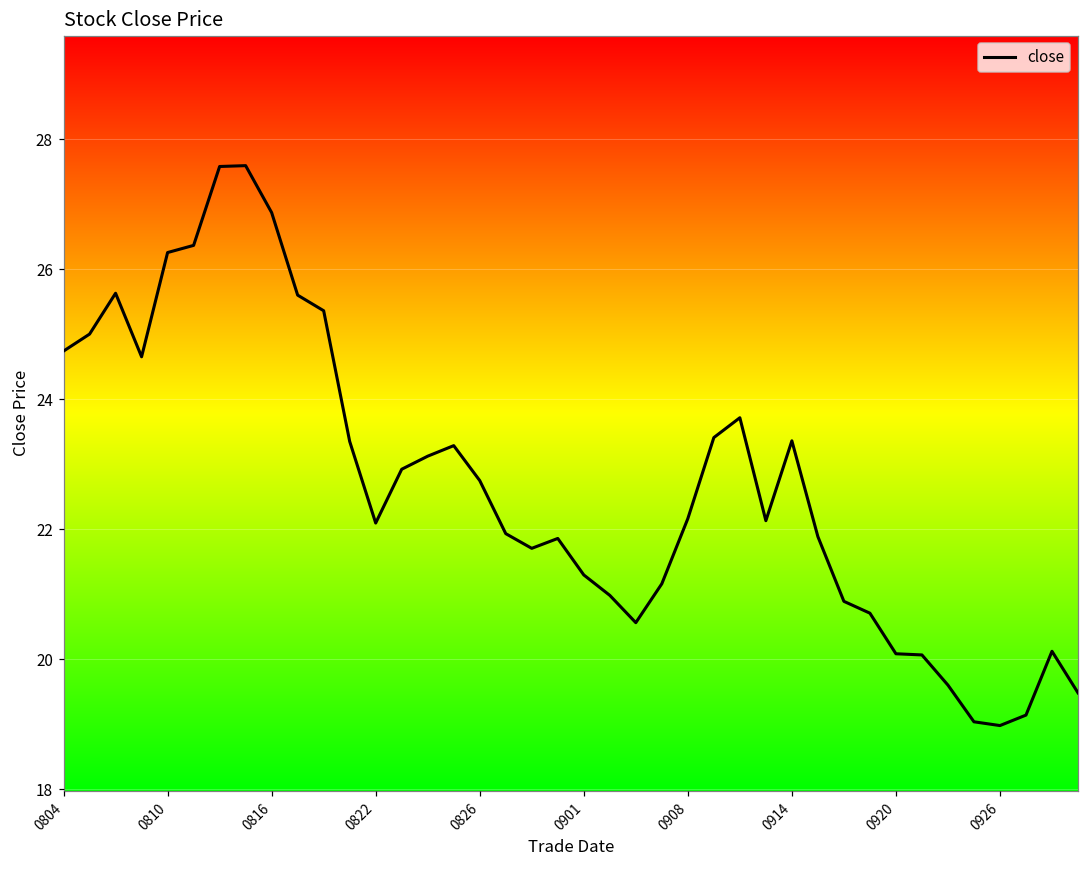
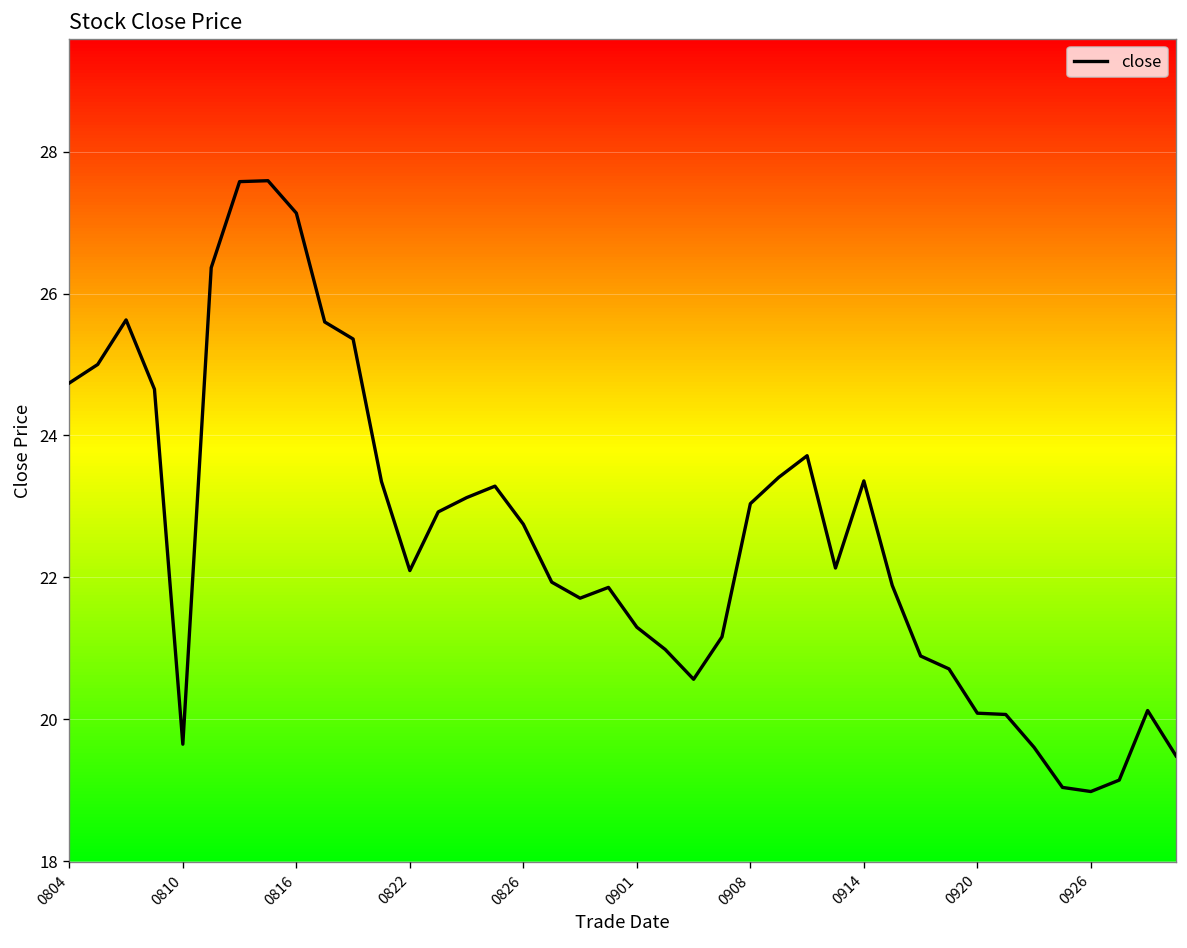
  {
    "0804": 24.7,
-   "0810": 26.3,
-   "0816": 26.9,
+   "0810": 19.6,
+   "0816": 27.1,
    "0822": 22.1,
    "0826": 22.7,
    "0901": 21.3,
-   "0908": 22.2,
+   "0908": 23.0,
    "0914": 23.4,
    "0920": 20.1,
    "0926": 19.0
  }
